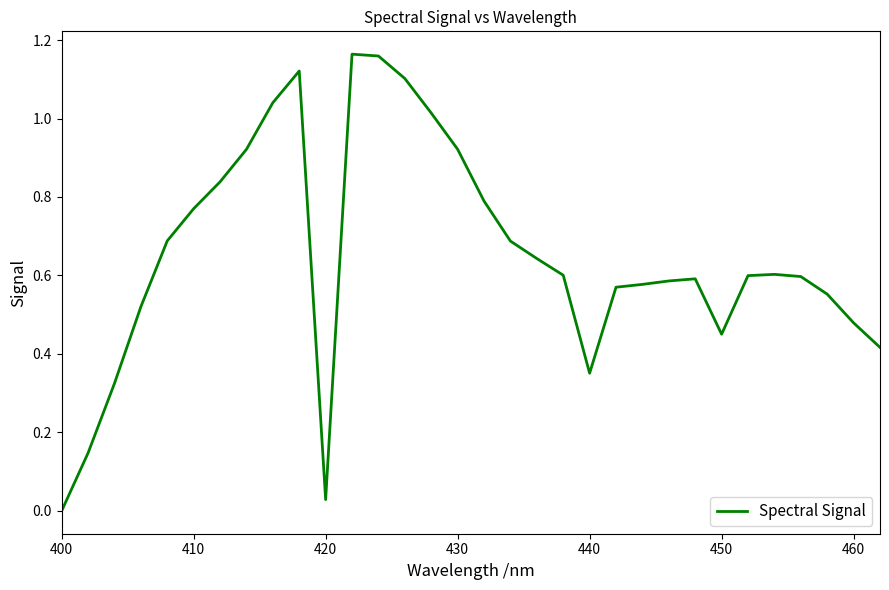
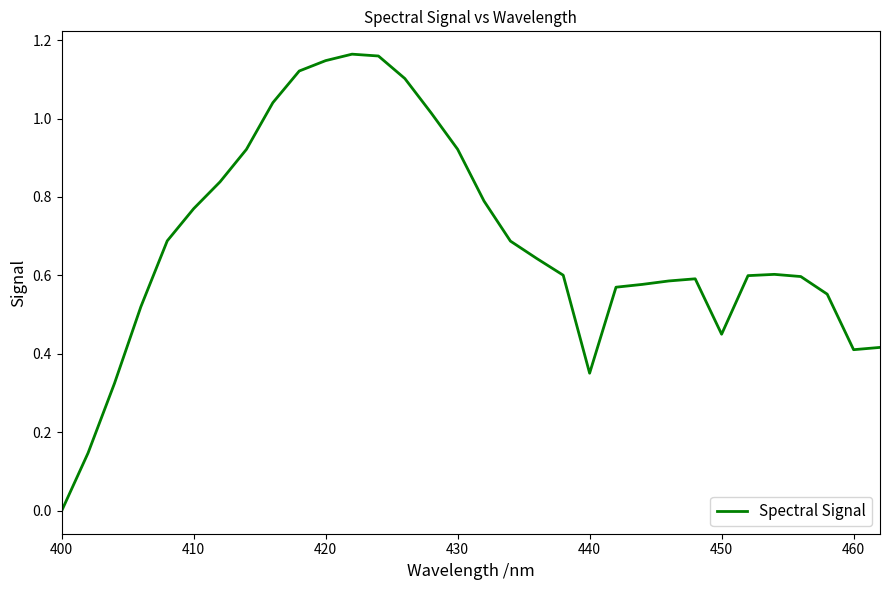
  {
    "400": 0.00,
    "410": 0.77,
-   "420": 0.03,
+   "420": 1.15,
    "430": 0.92,
    "440": 0.35,
    "450": 0.45,
-   "460": 0.48
+   "460": 0.41
  }
